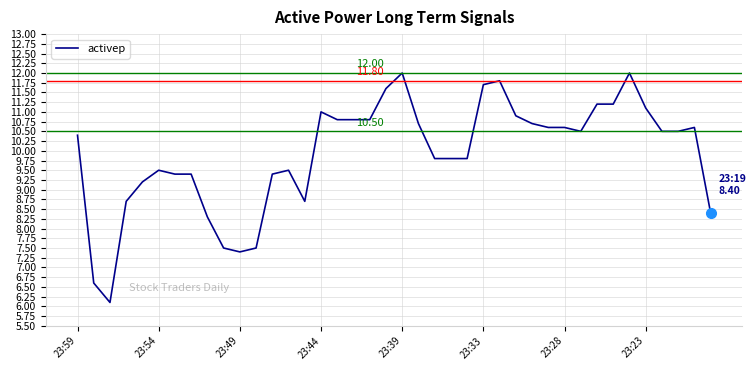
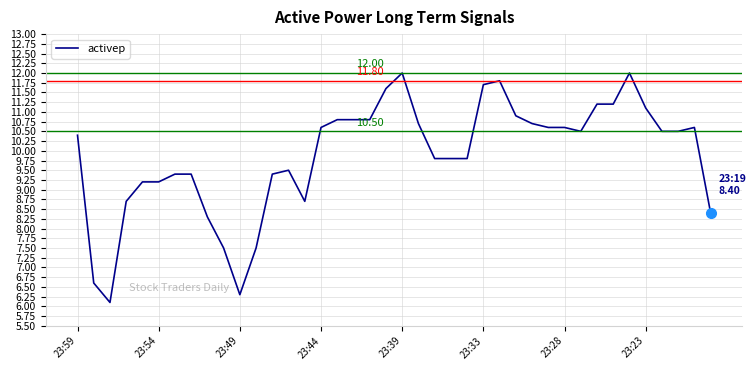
  {
    "activep": {
      "23:59": 10.4,
-     "23:54": 9.5,
-     "23:49": 7.4,
-     "23:44": 11.0,
+     "23:54": 9.2,
+     "23:49": 6.3,
+     "23:44": 10.6,
      "23:33": 11.7,
      "23:28": 10.6,
      "23:23": 11.1
    }
  }
